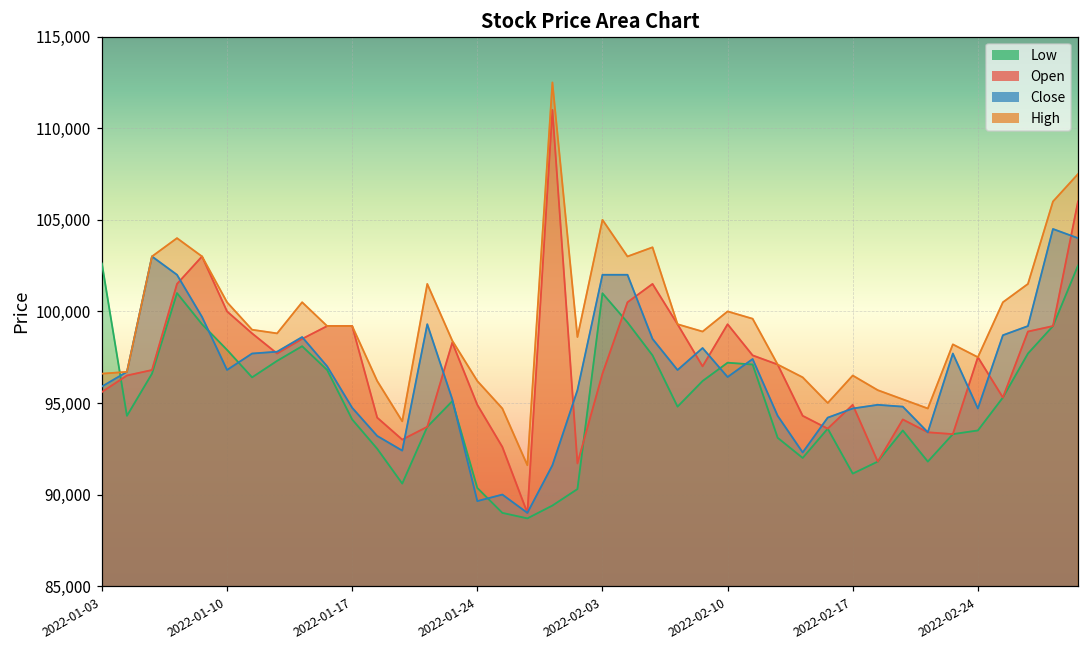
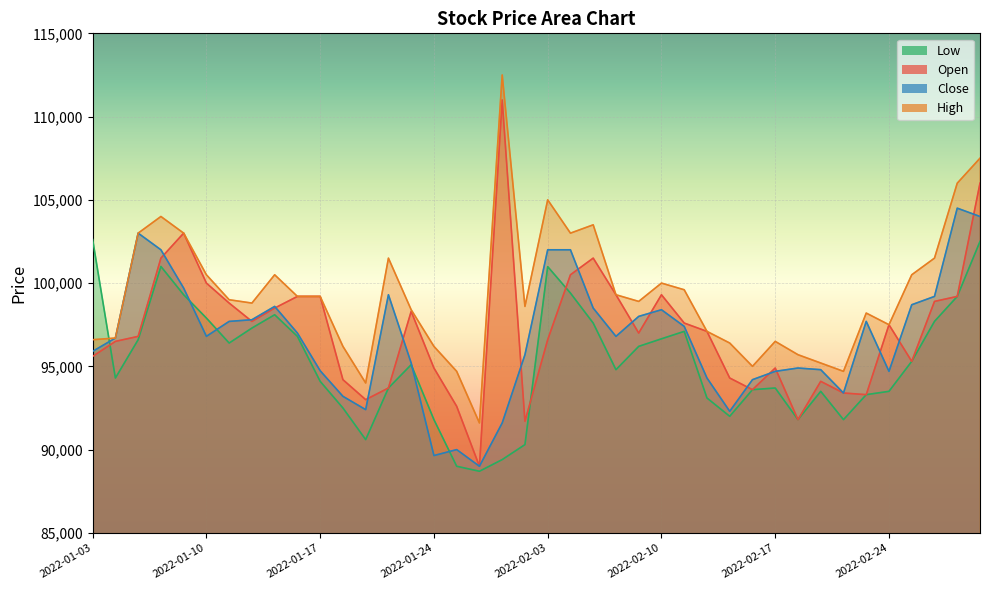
  {
    "Low": {
      "2022-01-03": "102,600",
      "2022-01-10": "97,900",
      "2022-01-17": "94,100",
-     "2022-01-24": "90,400",
+     "2022-01-24": "91,800",
      "2022-02-03": "101,000",
-     "2022-02-10": "97,200",
-     "2022-02-17": "91,100",
+     "2022-02-10": "96,700",
+     "2022-02-17": "93,700",
      "2022-02-24": "93,500"
    },
    "Close": {
      "2022-01-03": "95,900",
      "2022-01-10": "96,800",
      "2022-01-17": "94,700",
      "2022-01-24": "89,600",
      "2022-02-03": "102,000",
-     "2022-02-10": "96,400",
+     "2022-02-10": "98,400",
      "2022-02-17": "94,700",
      "2022-02-24": "94,700"
    }
  }
